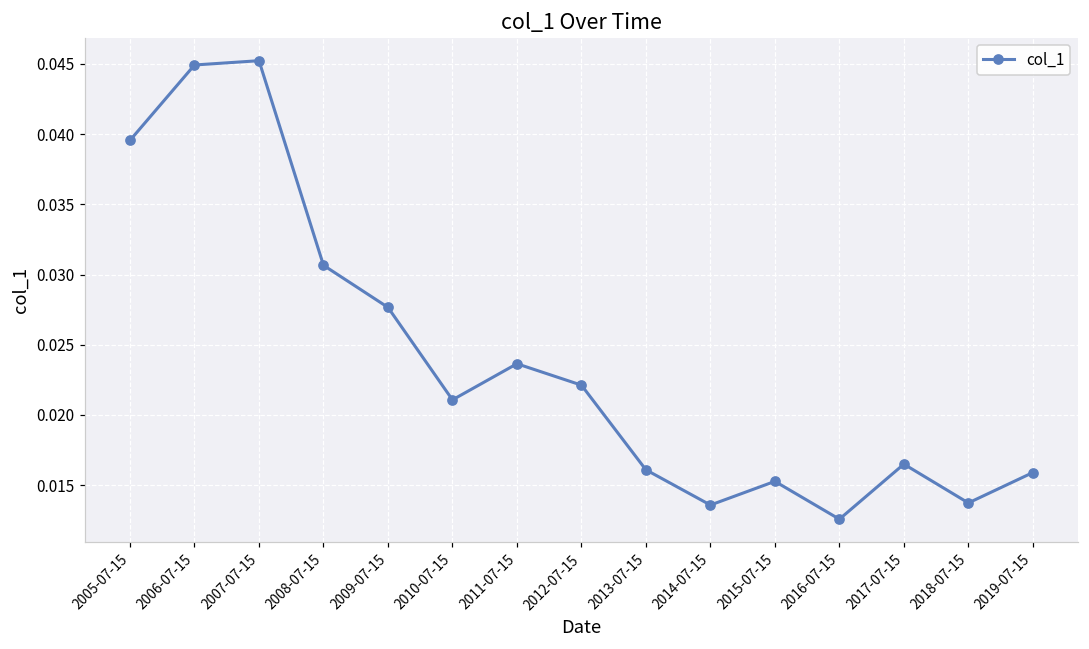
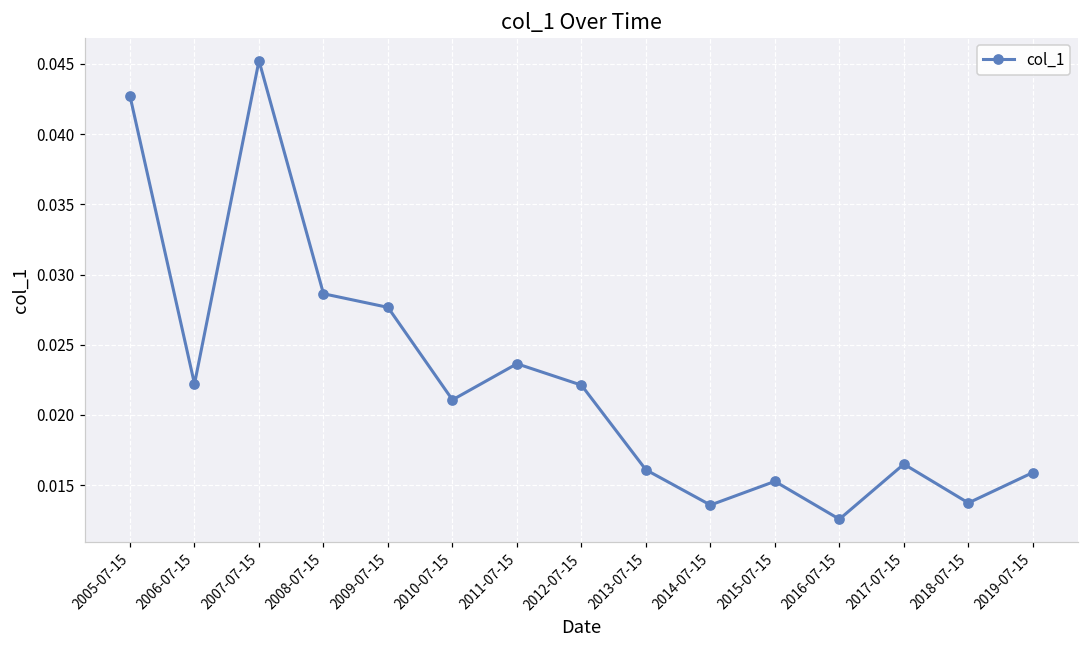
  {
-   "2005-07-15": 0.0396,
-   "2006-07-15": 0.0449,
+   "2005-07-15": 0.0427,
+   "2006-07-15": 0.0222,
    "2007-07-15": 0.0452,
-   "2008-07-15": 0.0307,
+   "2008-07-15": 0.0286,
    "2009-07-15": 0.0277,
    "2010-07-15": 0.0211,
    "2011-07-15": 0.0236,
    "2012-07-15": 0.0221,
    "2013-07-15": 0.0161,
    "2014-07-15": 0.0136,
    "2015-07-15": 0.0153,
    "2016-07-15": 0.0126,
    "2017-07-15": 0.0165,
    "2018-07-15": 0.0137,
    "2019-07-15": 0.0159
  }
